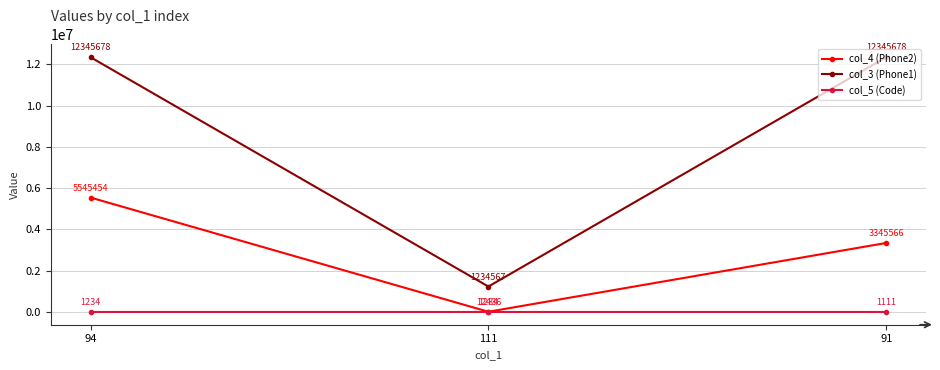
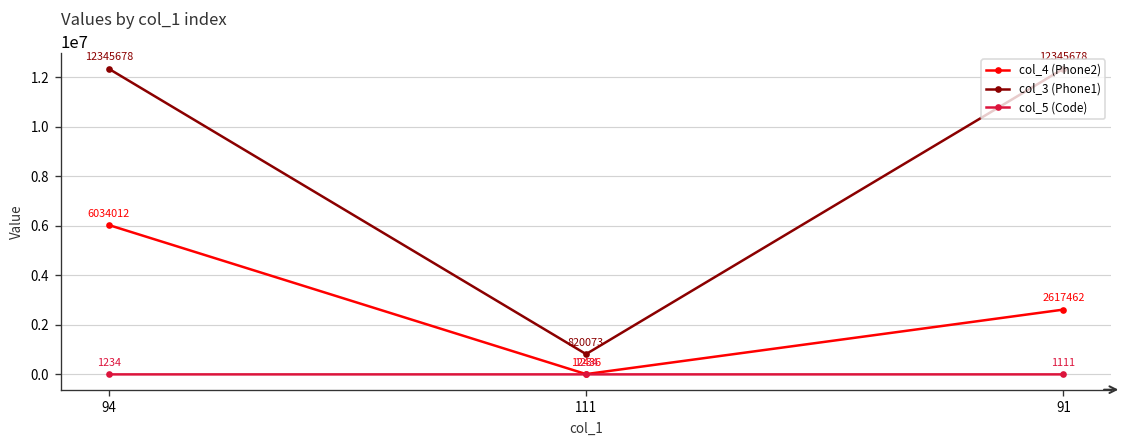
  {
    "col_4 (Phone2)": {
-     "94": 5545454,
-     "91": 3345566
+     "94": 6034012,
+     "91": 2617462
    },
    "col_3 (Phone1)": {
      "94": 12345678,
-     "111": 1234567
+     "111": 820073
    },
    "col_5 (Code)": {
      "94": 1234,
      "91": 1111
    }
  }
